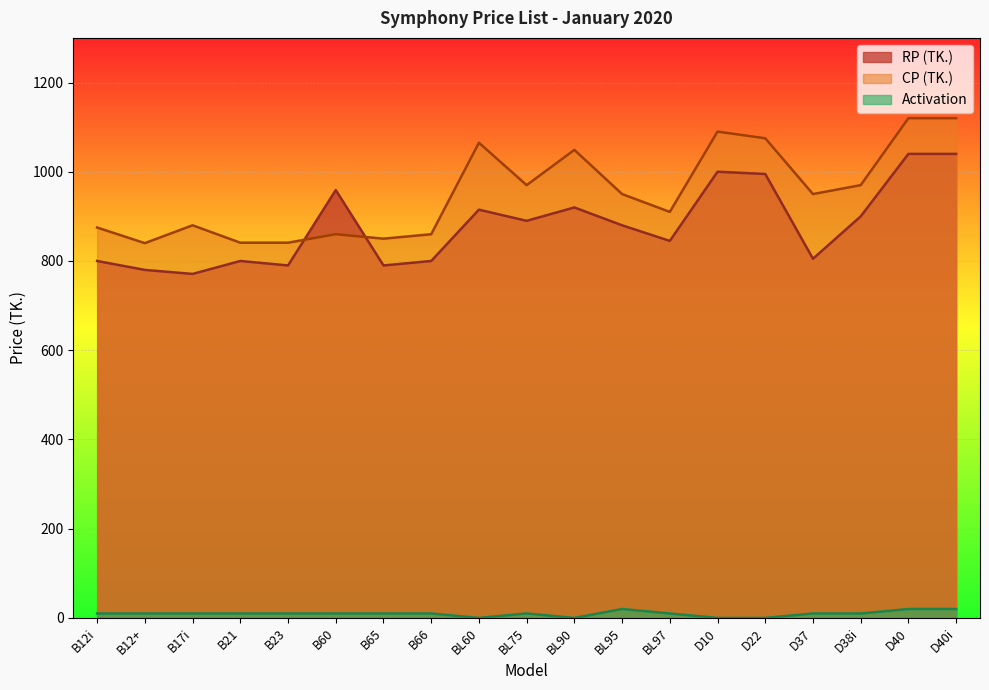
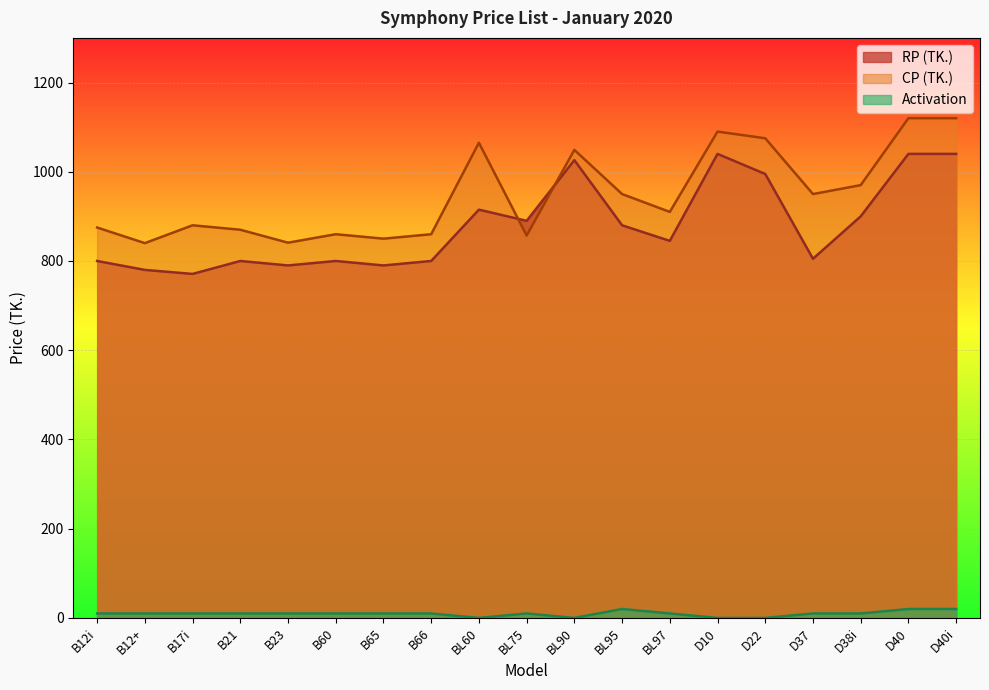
  {
    "RP (TK.)": {
      "B12i": 800,
      "B12+": 780,
      "B17i": 770,
      "B21": 800,
      "B23": 790,
-     "B60": 960,
+     "B60": 800,
      "B65": 790,
      "B66": 800,
      "BL60": 920,
      "BL75": 890,
-     "BL90": 920,
+     "BL90": 1030,
      "BL95": 880,
      "BL97": 850,
-     "D10": 1000,
+     "D10": 1040,
      "D22": 1000,
      "D37": 810,
      "D38i": 900,
      "D40": 1040,
      "D40i": 1040
    },
    "CP (TK.)": {
      "B12i": 880,
      "B12+": 840,
      "B17i": 880,
-     "B21": 840,
+     "B21": 870,
      "B23": 840,
      "B60": 860,
      "B65": 850,
      "B66": 860,
      "BL60": 1070,
-     "BL75": 970,
+     "BL75": 860,
      "BL90": 1050,
      "BL95": 950,
      "BL97": 910,
      "D10": 1090,
      "D22": 1080,
      "D37": 950,
      "D38i": 970,
      "D40": 1120,
      "D40i": 1120
    },
    "Activation": {
      "B12i": 10,
      "B12+": 10,
      "B17i": 10,
      "B21": 10,
      "B23": 10,
      "B60": 10,
      "B65": 10,
      "B66": 10,
      "BL60": 0,
      "BL75": 10,
      "BL90": 0,
      "BL95": 20,
      "BL97": 10,
      "D10": 0,
      "D22": 0,
      "D37": 10,
      "D38i": 10,
      "D40": 20,
      "D40i": 20
    }
  }
